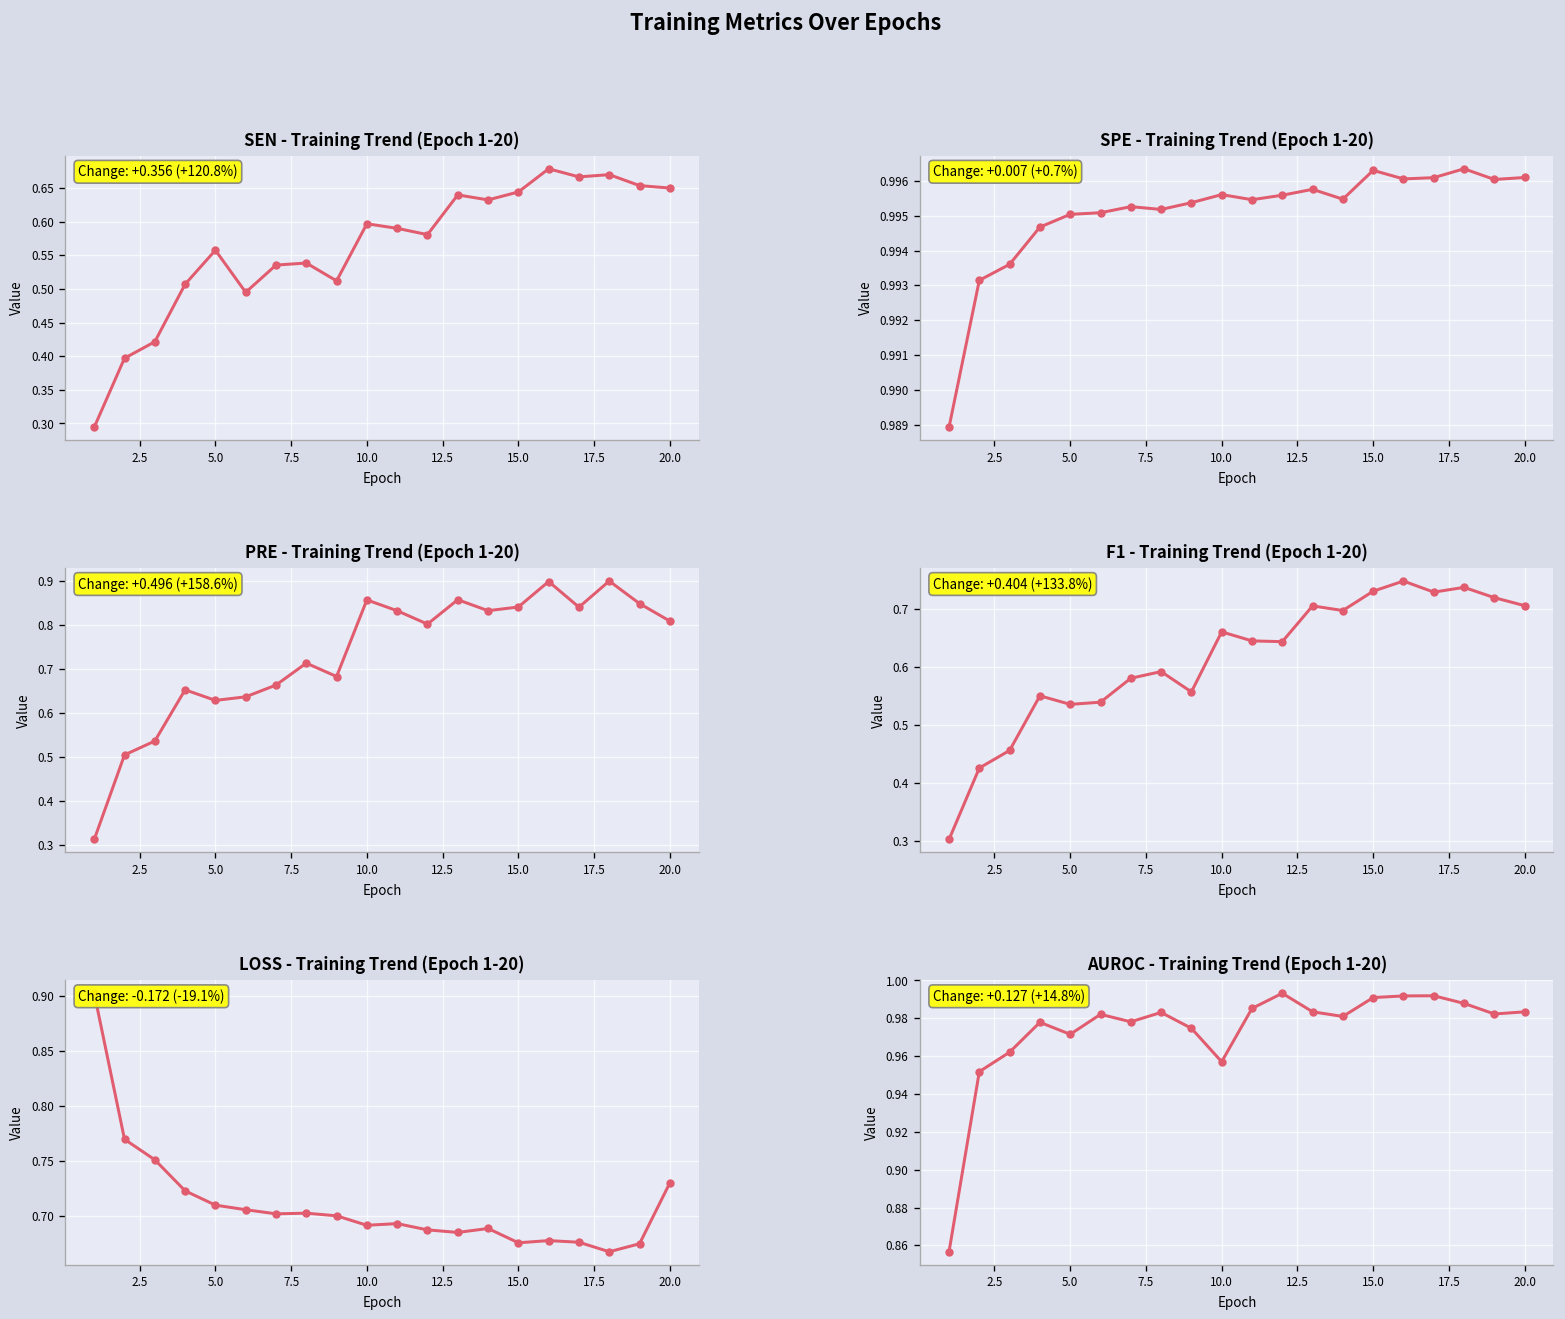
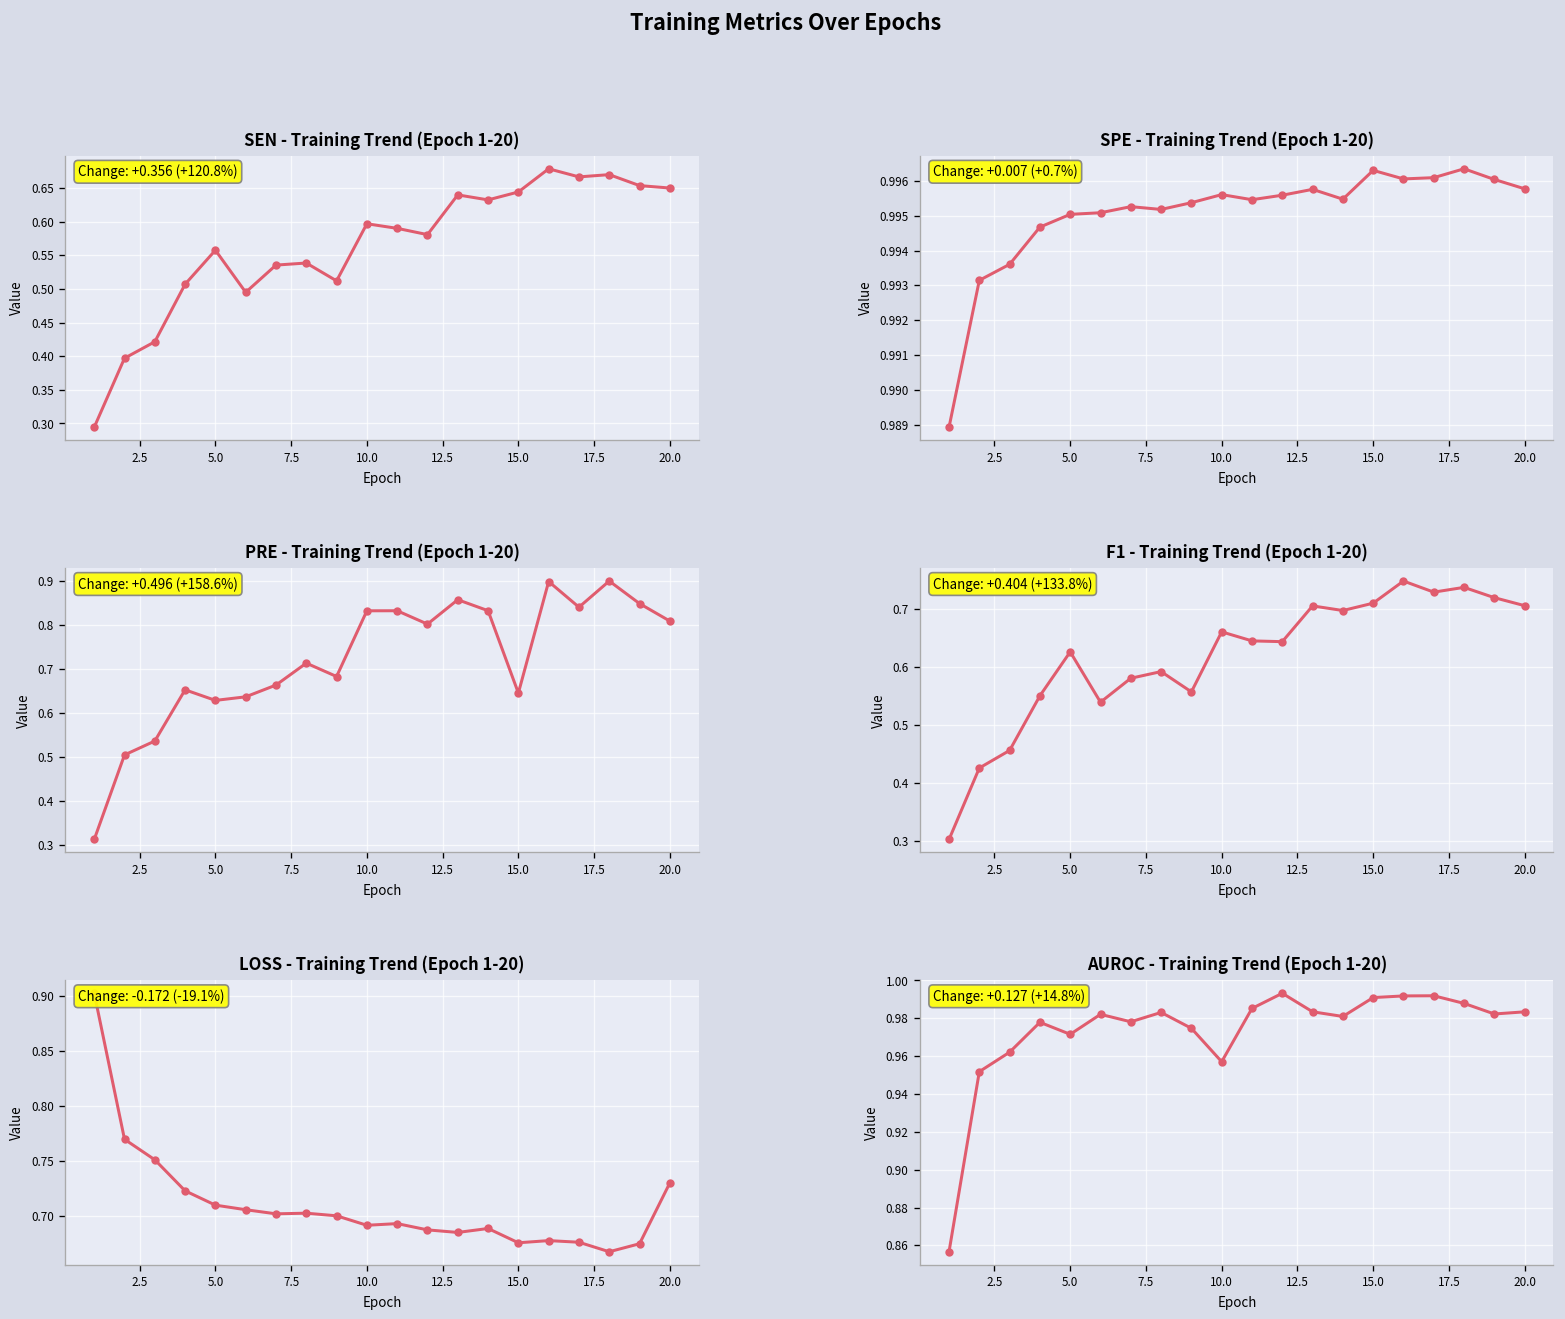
  {
    "SEN - Training Trend (Epoch 1-20)": {
      "5.0": 0.56,
      "10.0": 0.60,
      "15.0": 0.64,
      "20.0": 0.65
    },
    "SPE - Training Trend (Epoch 1-20)": {
      "5.0": 0.9950,
      "10.0": 0.9956,
      "15.0": 0.9963,
-     "20.0": 0.9961
+     "20.0": 0.9958
    },
    "PRE - Training Trend (Epoch 1-20)": {
      "5.0": 0.63,
-     "10.0": 0.86,
-     "15.0": 0.84,
+     "10.0": 0.83,
+     "15.0": 0.65,
      "20.0": 0.81
    },
    "F1 - Training Trend (Epoch 1-20)": {
-     "5.0": 0.54,
+     "5.0": 0.63,
      "10.0": 0.66,
-     "15.0": 0.73,
+     "15.0": 0.71,
      "20.0": 0.71
    },
    "LOSS - Training Trend (Epoch 1-20)": {
      "5.0": 0.71,
      "10.0": 0.69,
      "15.0": 0.68,
      "20.0": 0.73
    },
    "AUROC - Training Trend (Epoch 1-20)": {
      "5.0": 0.972,
      "10.0": 0.957,
      "15.0": 0.991,
      "20.0": 0.983
    }
  }
